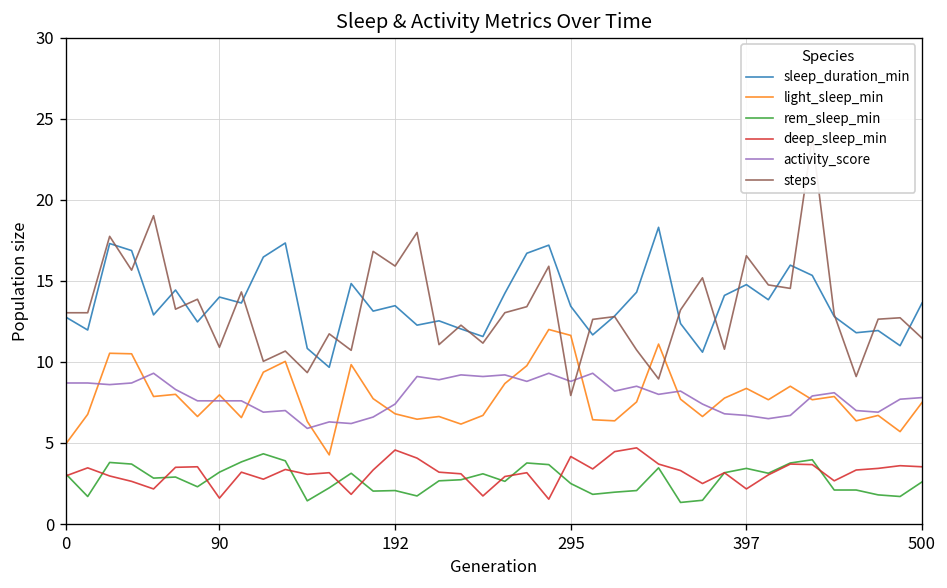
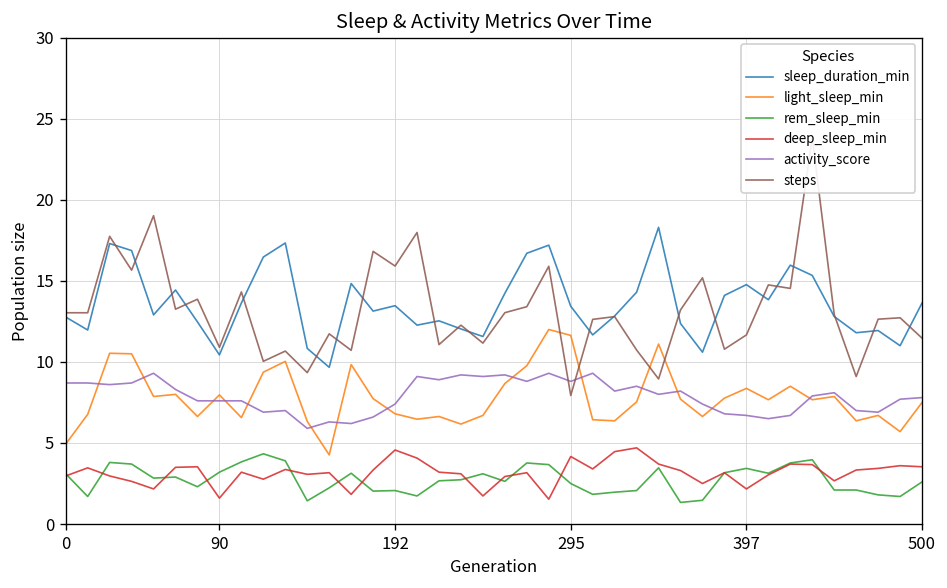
  {
    "sleep_duration_min": {
      "0": 12.8,
-     "90": 14.0,
+     "90": 10.4,
      "192": 13.5,
      "295": 13.4,
      "397": 14.8,
      "500": 13.6
    },
    "light_sleep_min": {
      "0": 4.9,
      "90": 8.0,
      "192": 6.8,
      "295": 11.6,
      "397": 8.4,
      "500": 7.5
    },
    "rem_sleep_min": {
      "90": 3.2,
      "192": 2.1,
      "295": 2.5,
      "397": 3.4,
      "500": 2.6
    },
    "deep_sleep_min": {
      "90": 1.6,
      "192": 4.6,
      "295": 4.2,
      "397": 2.2,
      "500": 3.5
    },
    "activity_score": {
      "0": 8.7,
      "90": 7.6,
      "192": 7.4,
      "295": 8.8,
      "397": 6.7,
      "500": 7.8
    },
    "steps": {
      "0": 13.0,
      "90": 10.9,
      "192": 15.9,
      "295": 7.9,
-     "397": 16.5,
+     "397": 11.7,
      "500": 11.5
    }
  }
